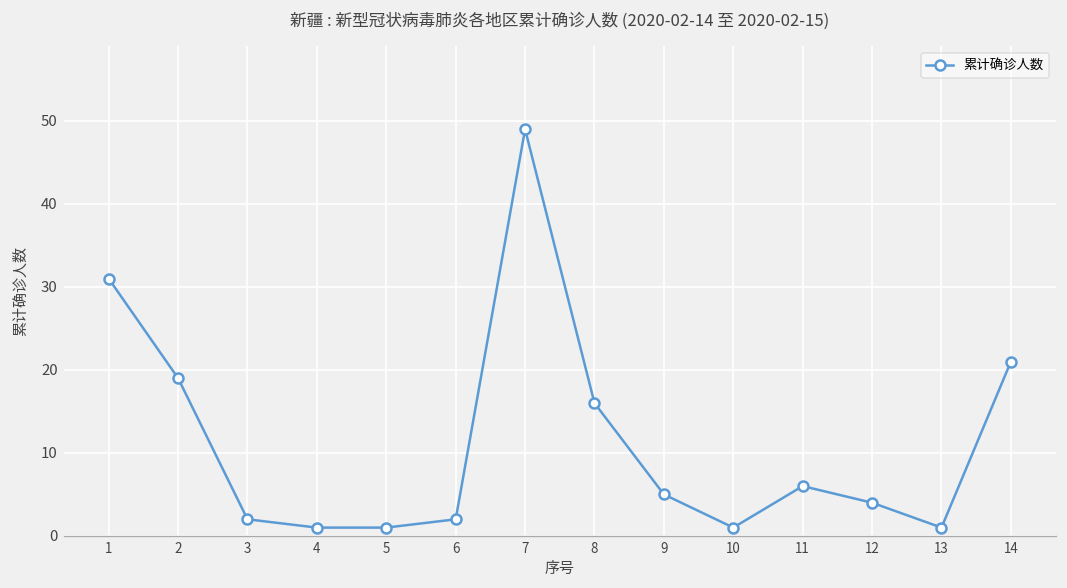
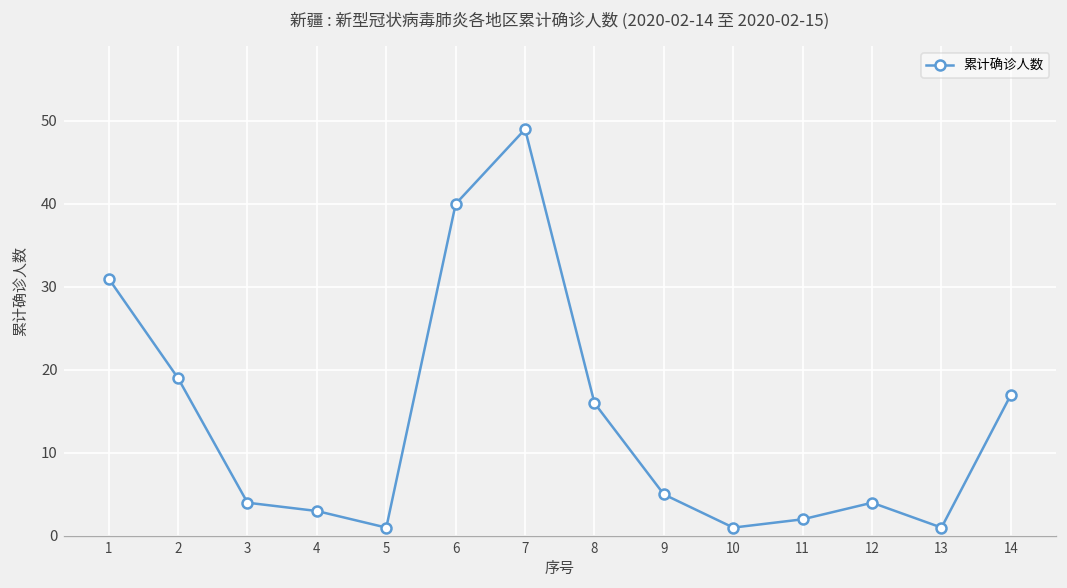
  {
    "1": 31,
    "2": 19,
-   "3": 2,
-   "4": 1,
+   "3": 4,
+   "4": 3,
    "5": 1,
-   "6": 2,
+   "6": 40,
    "7": 49,
    "8": 16,
    "9": 5,
    "10": 1,
-   "11": 6,
+   "11": 2,
    "12": 4,
    "13": 1,
-   "14": 21
+   "14": 17
  }
